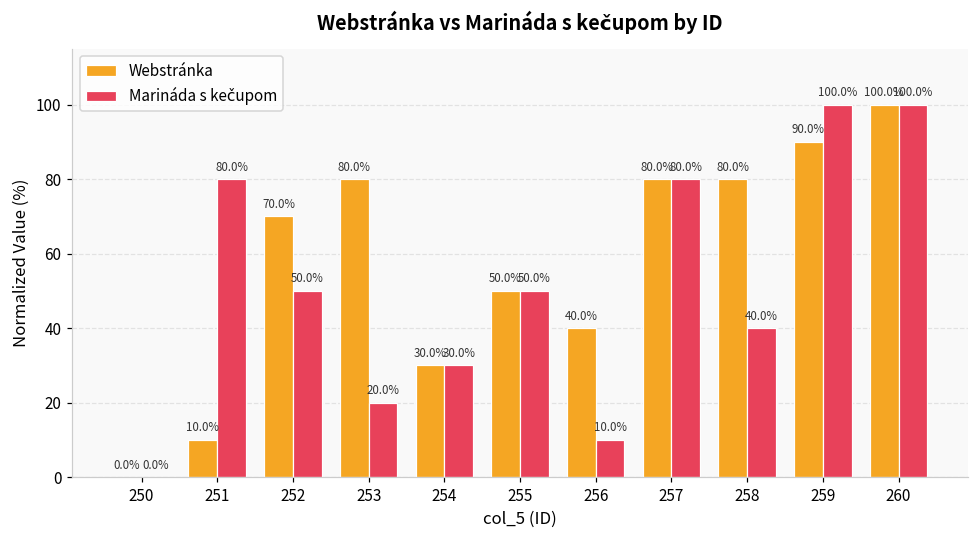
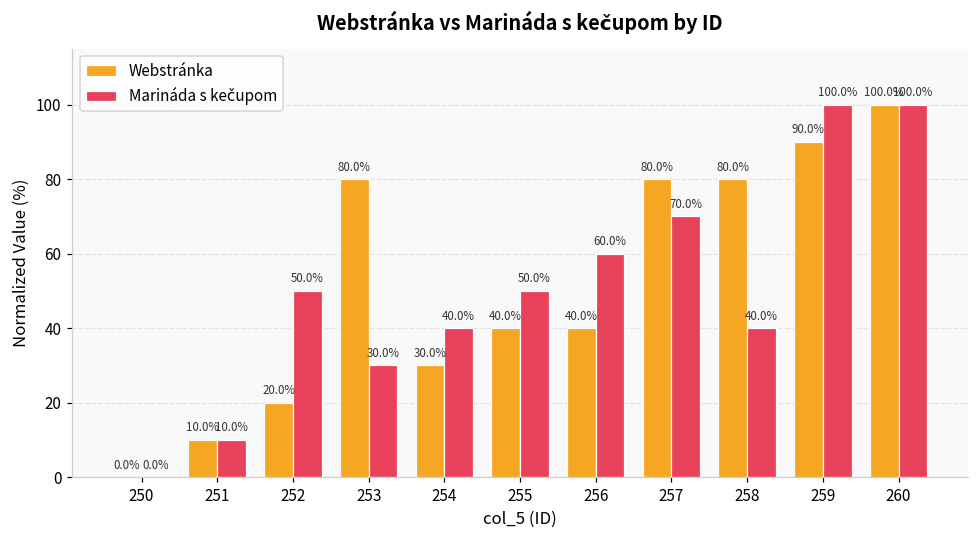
  {
    "Webstránka": {
      "250": "0.0%",
      "251": "10.0%",
-     "252": "70.0%",
+     "252": "20.0%",
      "253": "80.0%",
      "254": "30.0%",
-     "255": "50.0%",
+     "255": "40.0%",
      "256": "40.0%",
      "257": "80.0%",
      "258": "80.0%",
      "259": "90.0%"
    },
    "Marináda s kečupom": {
      "250": "0.0%",
-     "251": "80.0%",
+     "251": "10.0%",
      "252": "50.0%",
-     "253": "20.0%",
-     "254": "30.0%",
+     "253": "30.0%",
+     "254": "40.0%",
      "255": "50.0%",
-     "256": "10.0%",
-     "257": "80.0%",
+     "256": "60.0%",
+     "257": "70.0%",
      "258": "40.0%",
      "259": "100.0%"
    }
  }
